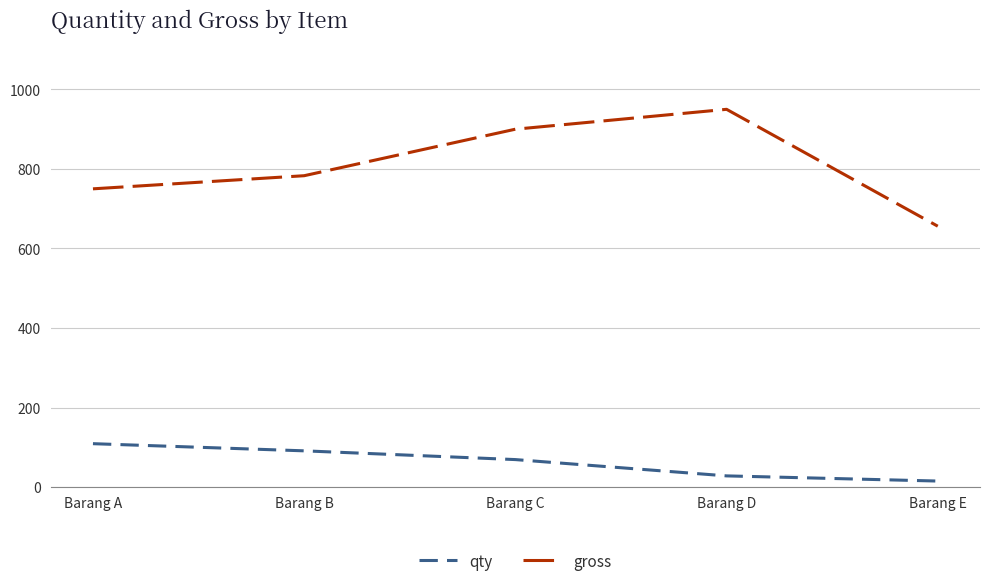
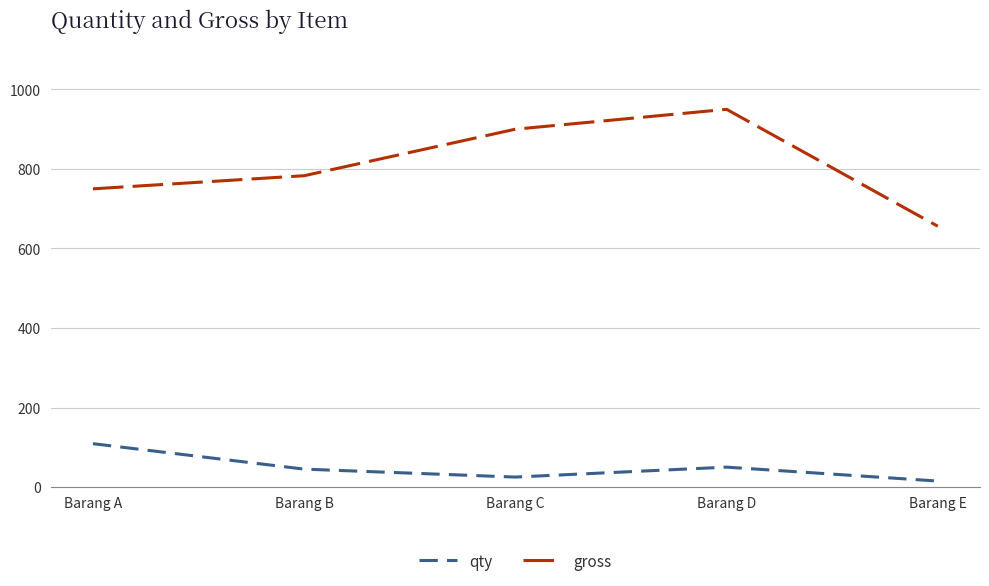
  {
    "qty": {
      "Barang A": 110,
-     "Barang B": 90,
-     "Barang C": 70,
-     "Barang D": 30,
+     "Barang B": 50,
+     "Barang C": 30,
+     "Barang D": 50,
      "Barang E": 20
    },
    "gross": {
      "Barang A": 750,
      "Barang B": 780,
      "Barang C": 900,
      "Barang D": 950,
      "Barang E": 660
    }
  }
